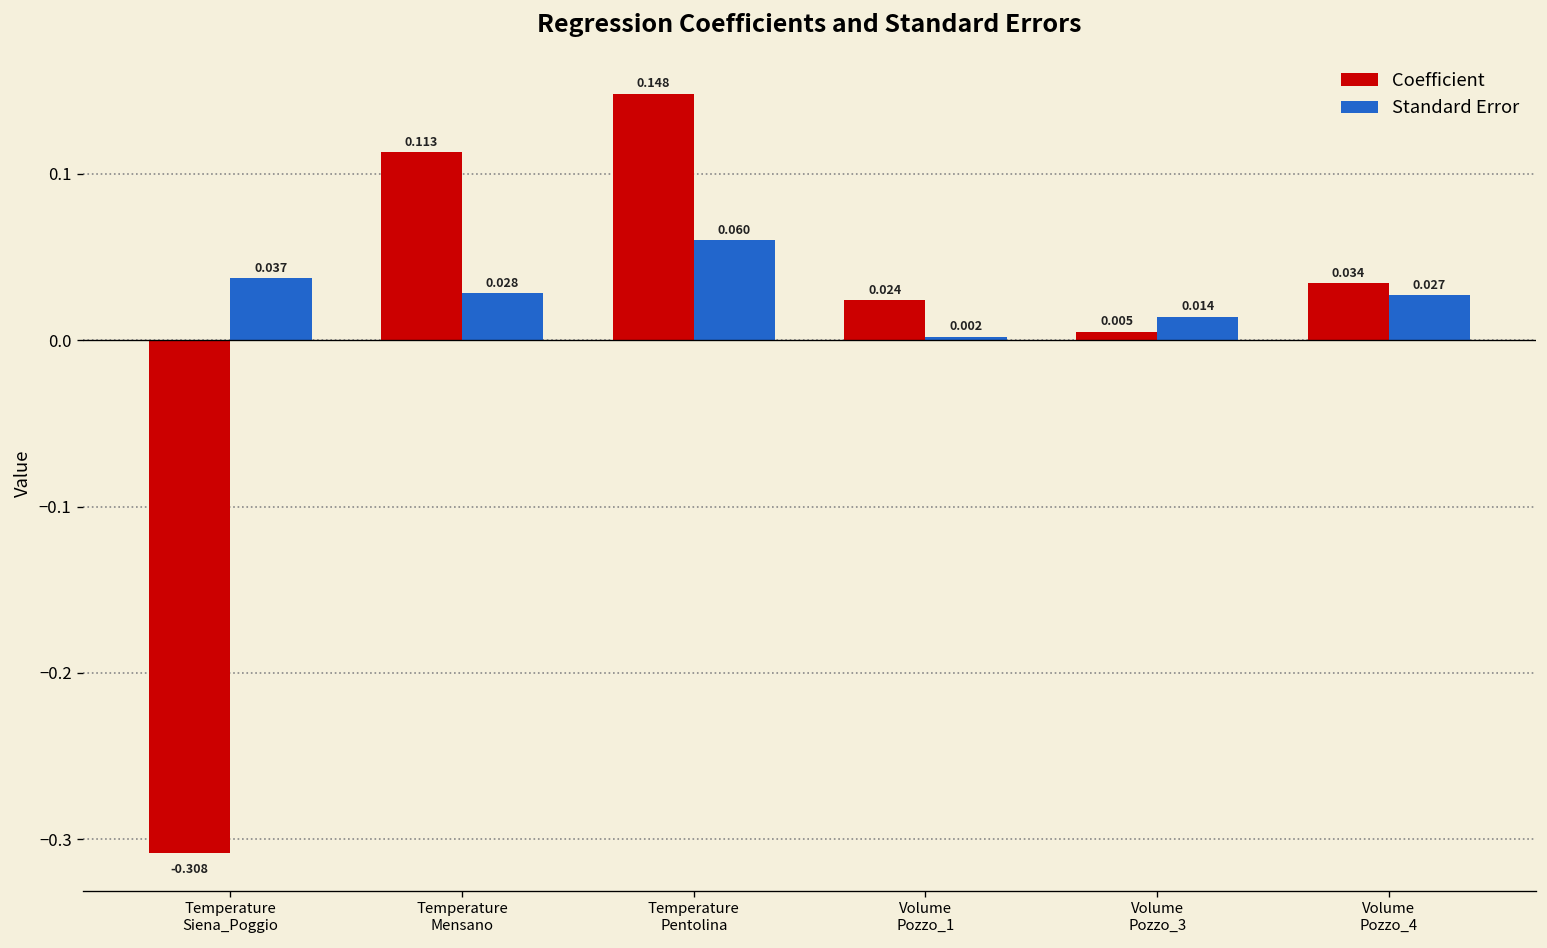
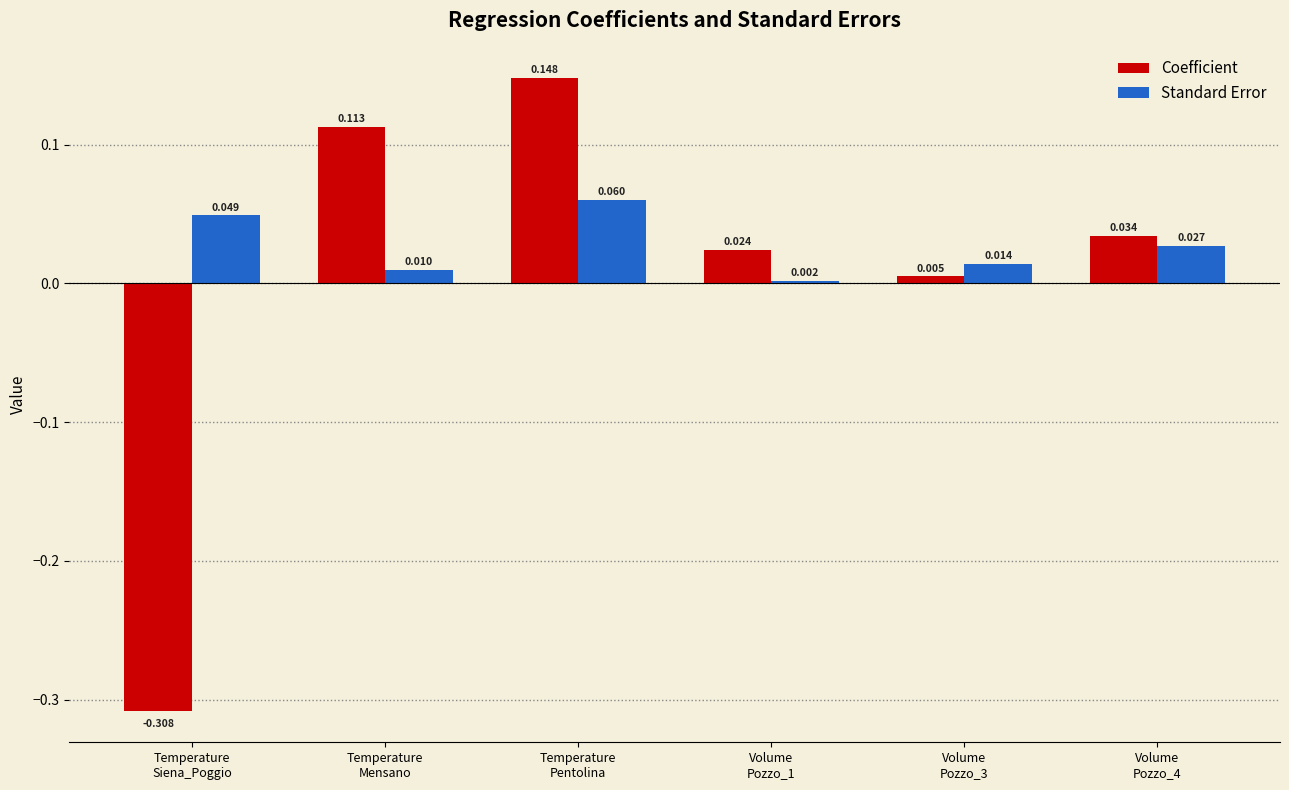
  {
    "Coefficient": {
      "Temperature Siena_Poggio": -0.308,
      "Temperature Mensano": 0.113,
      "Temperature Pentolina": 0.148,
      "Volume Pozzo_1": 0.024,
      "Volume Pozzo_3": 0.005,
      "Volume Pozzo_4": 0.034
    },
    "Standard Error": {
-     "Temperature Siena_Poggio": 0.037,
-     "Temperature Mensano": 0.028,
+     "Temperature Siena_Poggio": 0.049,
+     "Temperature Mensano": 0.010,
      "Temperature Pentolina": 0.060,
      "Volume Pozzo_1": 0.002,
      "Volume Pozzo_3": 0.014,
      "Volume Pozzo_4": 0.027
    }
  }
